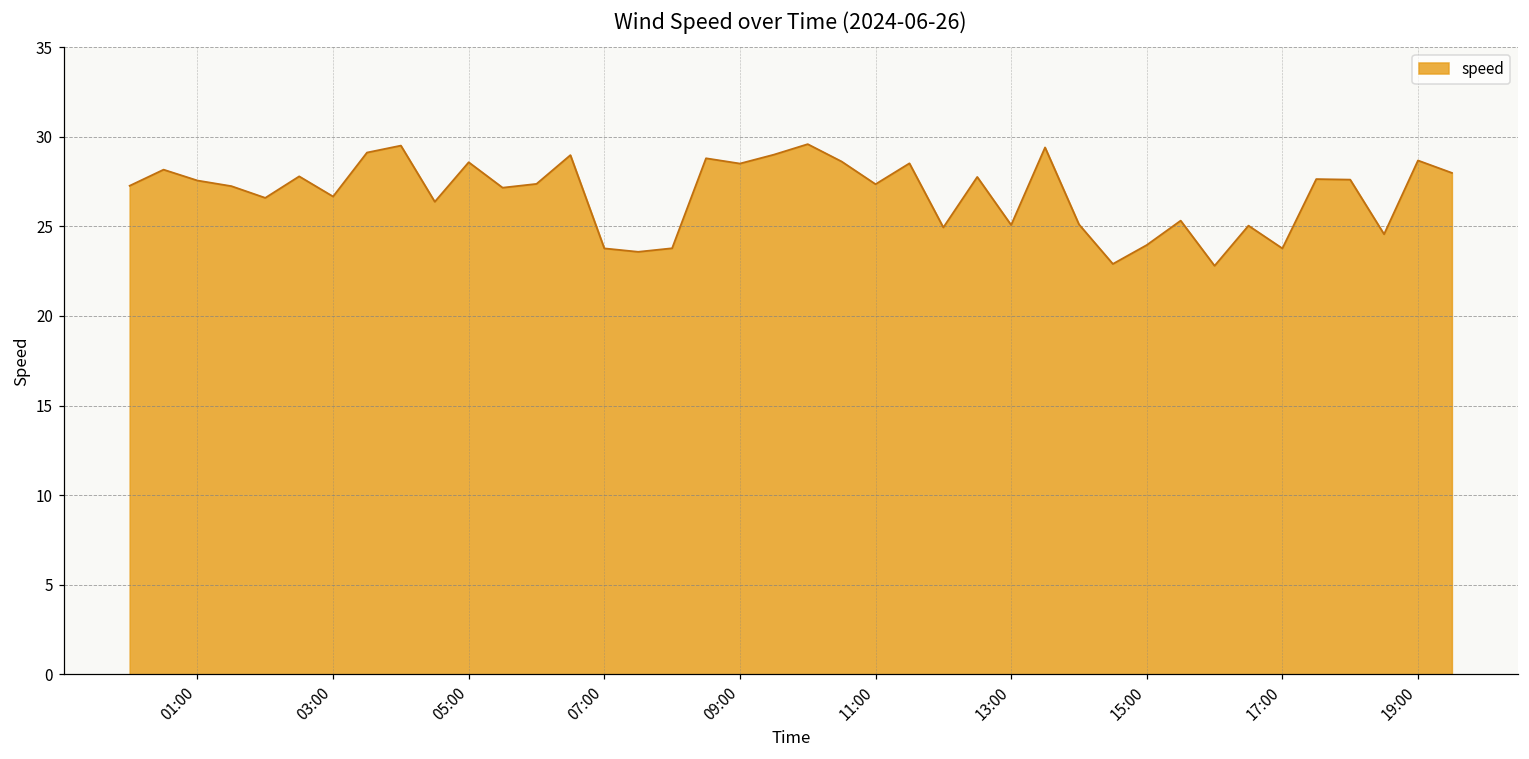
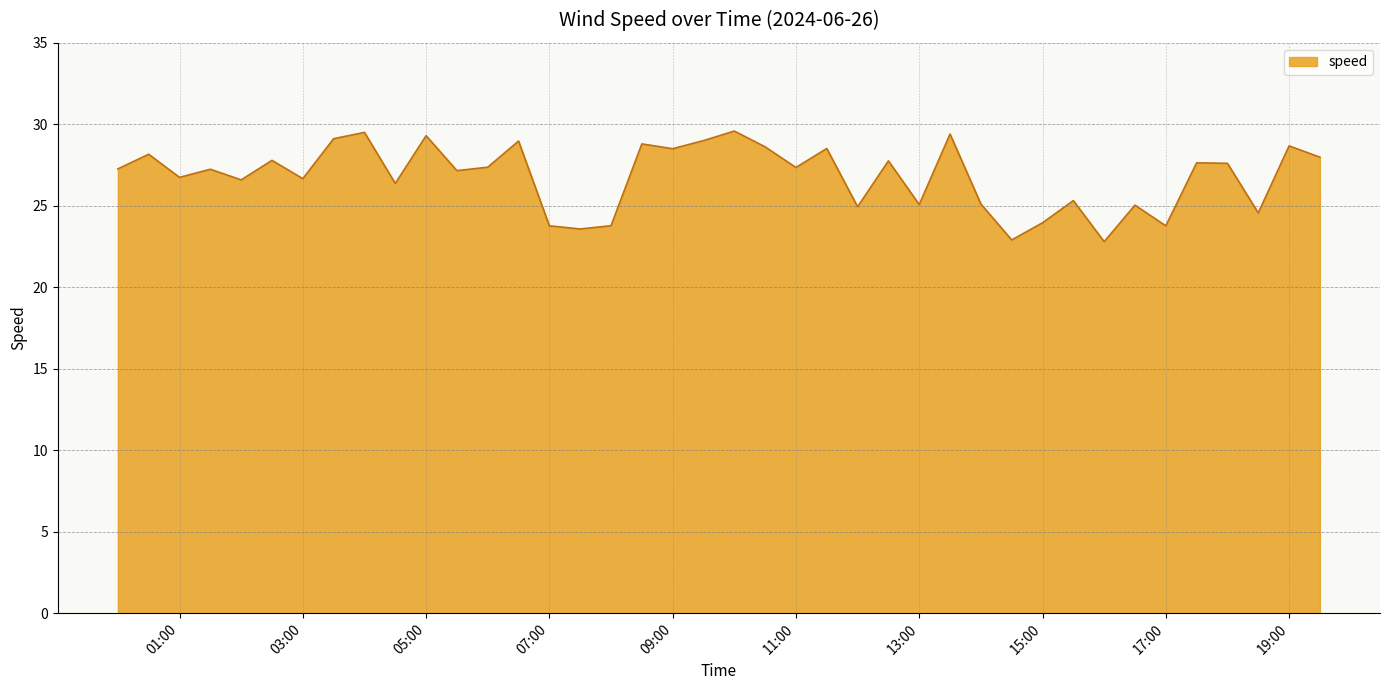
  {
-   "01:00": 27.6,
+   "01:00": 26.7,
    "03:00": 26.7,
-   "05:00": 28.6,
+   "05:00": 29.3,
    "07:00": 23.8,
    "09:00": 28.5,
    "11:00": 27.4,
    "13:00": 25.1,
    "15:00": 24.0,
    "17:00": 23.8,
    "19:00": 28.7
  }
